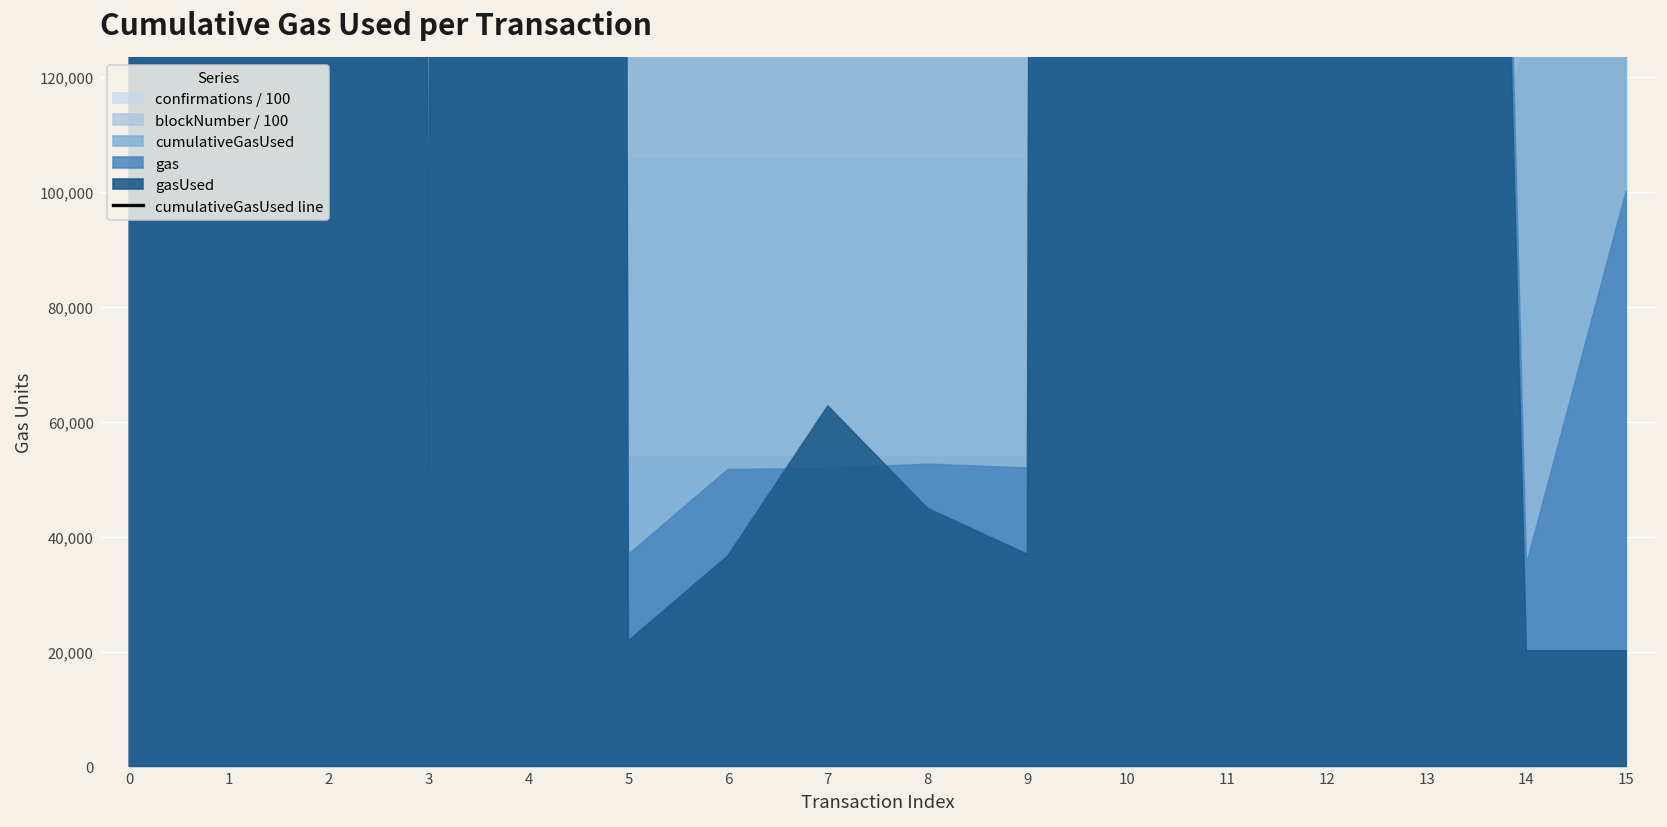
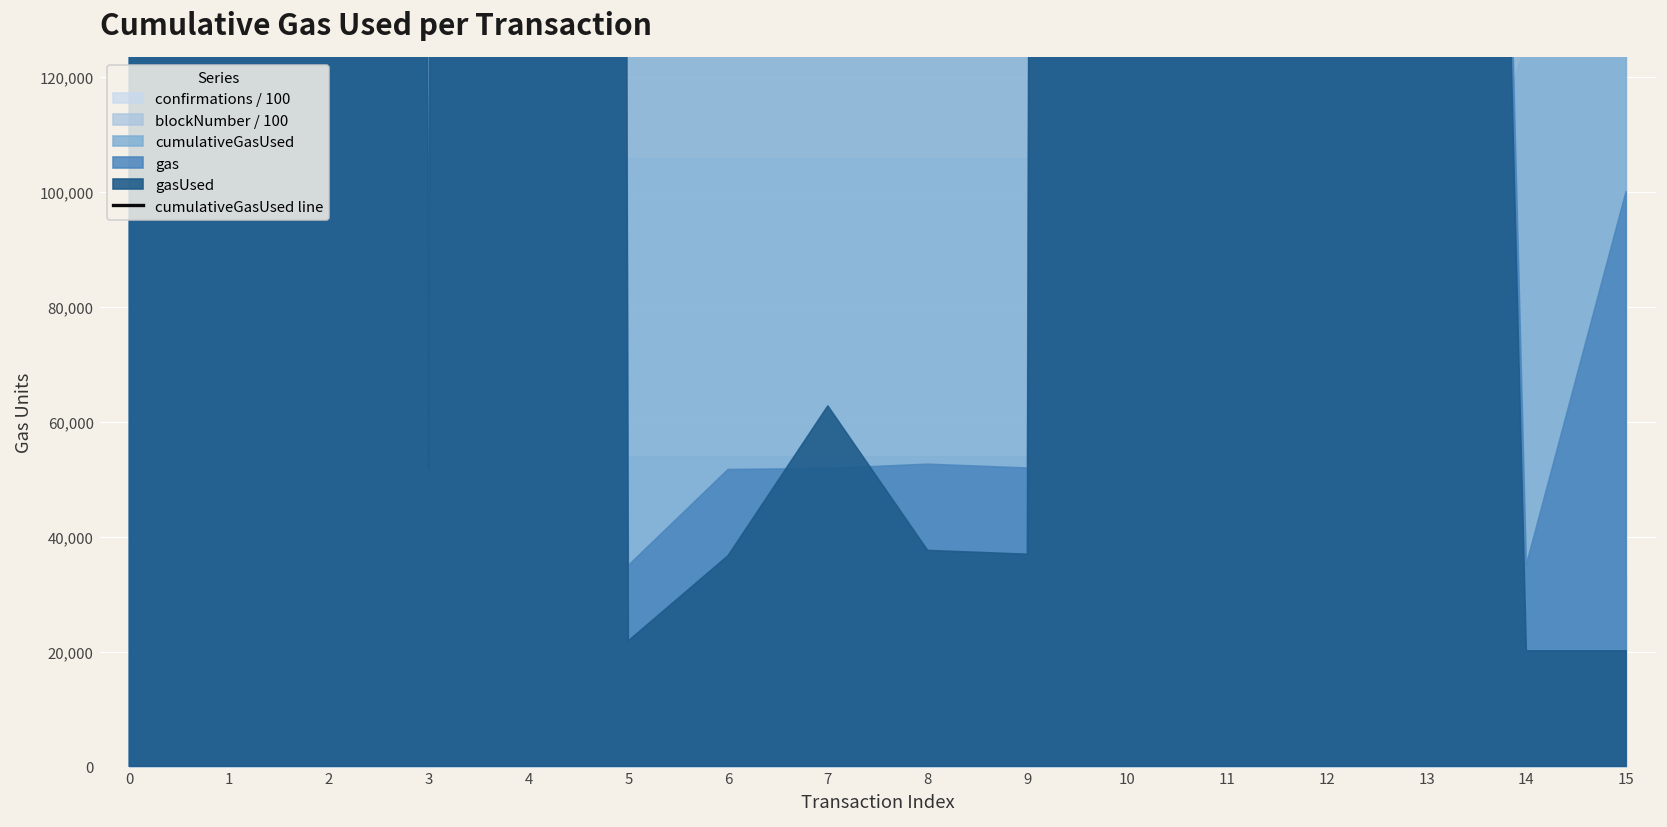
  {
    "gas": {
      "3": "53,000",
-     "5": "37,000",
+     "5": "35,000",
      "6": "52,000",
      "7": "52,000",
      "8": "53,000",
      "9": "52,000",
      "14": "35,000",
      "15": "100,000"
    },
    "gasUsed": {
      "5": "22,000",
      "6": "37,000",
      "7": "63,000",
-     "8": "45,000",
+     "8": "38,000",
      "9": "37,000",
      "14": "20,000",
      "15": "20,000"
    }
  }
